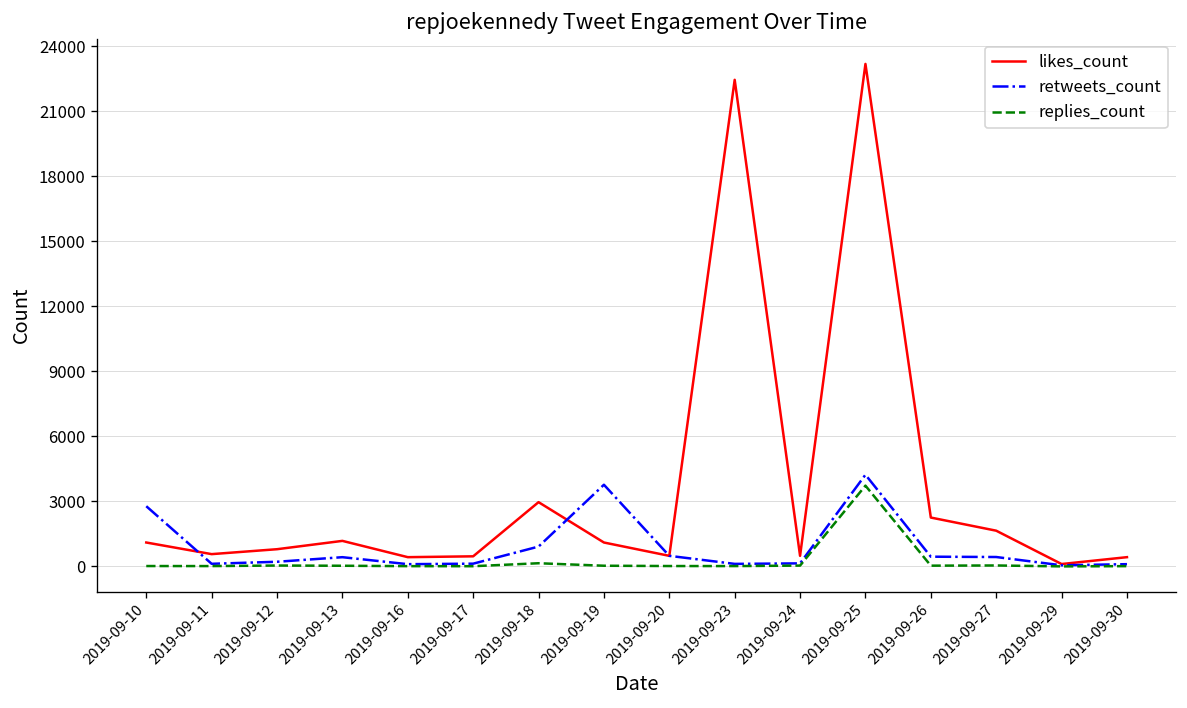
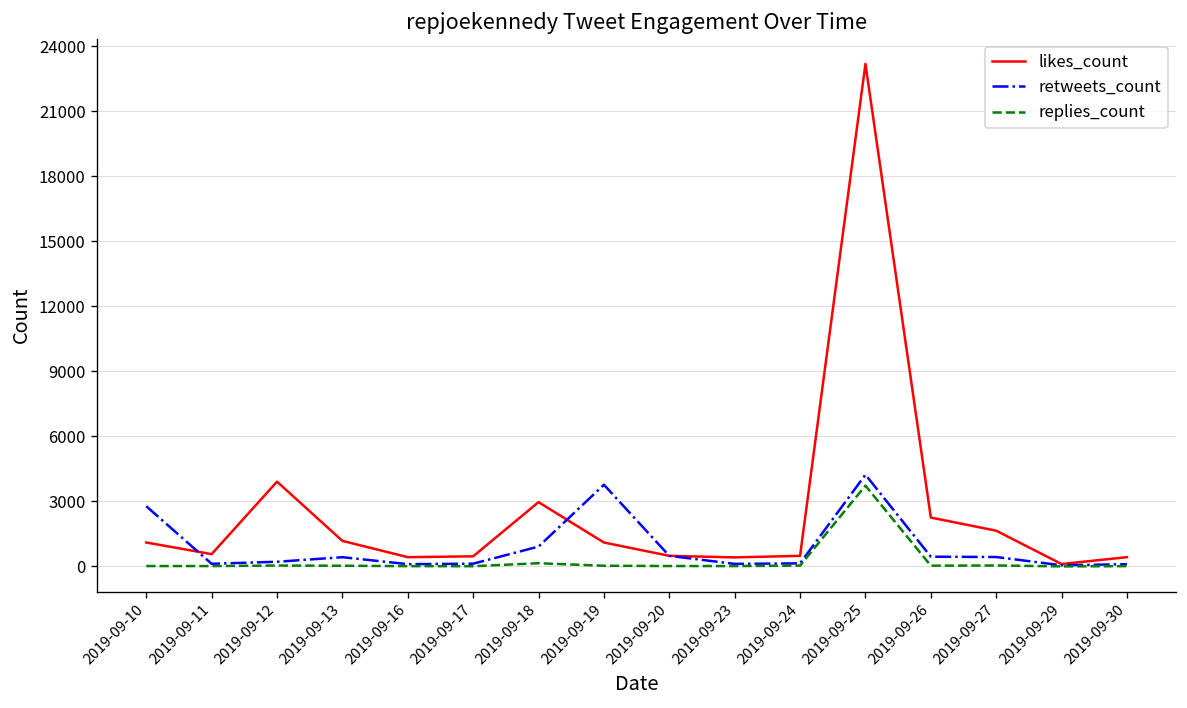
  {
    "likes_count": {
      "2019-09-10": 1100,
      "2019-09-11": 600,
-     "2019-09-12": 800,
+     "2019-09-12": 3900,
      "2019-09-13": 1200,
      "2019-09-16": 400,
      "2019-09-17": 500,
      "2019-09-18": 3000,
      "2019-09-19": 1100,
-     "2019-09-23": 22400,
+     "2019-09-23": 400,
      "2019-09-24": 500,
      "2019-09-25": 23200,
      "2019-09-26": 2300,
      "2019-09-27": 1600,
      "2019-09-30": 400
    },
    "retweets_count": {
      "2019-09-10": 2800,
      "2019-09-12": 200,
      "2019-09-13": 400,
      "2019-09-18": 900,
      "2019-09-19": 3800,
      "2019-09-25": 4200,
      "2019-09-26": 400,
      "2019-09-27": 400
    },
    "replies_count": {
      "2019-09-10": 0,
      "2019-09-12": 0,
      "2019-09-13": 0,
      "2019-09-18": 100,
      "2019-09-19": 0,
      "2019-09-20": 0,
      "2019-09-25": 3700,
      "2019-09-26": 0,
      "2019-09-27": 0
    }
  }
